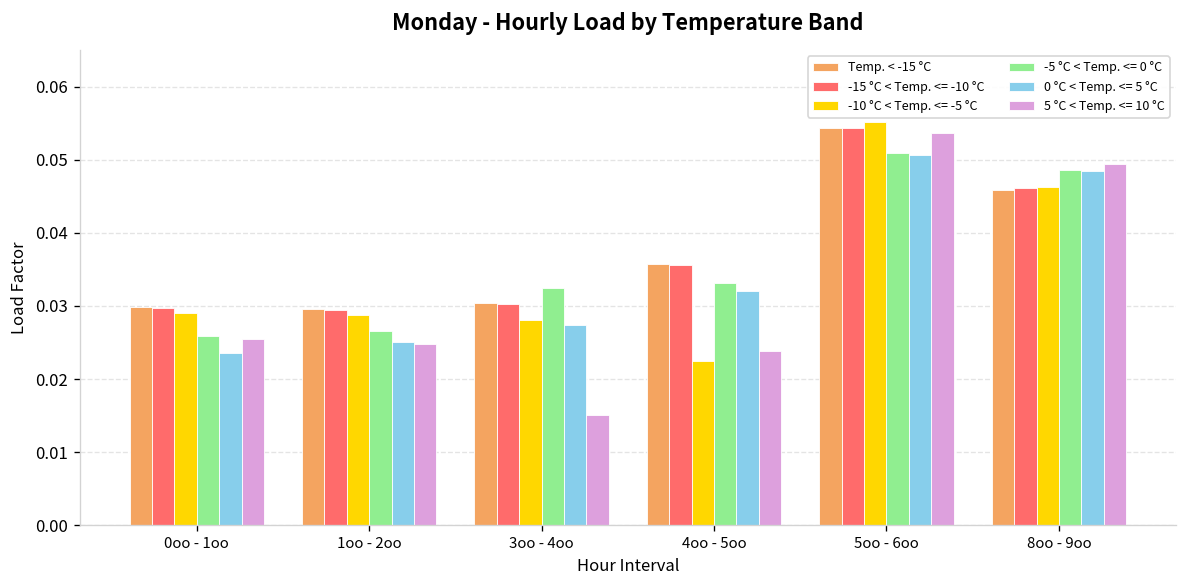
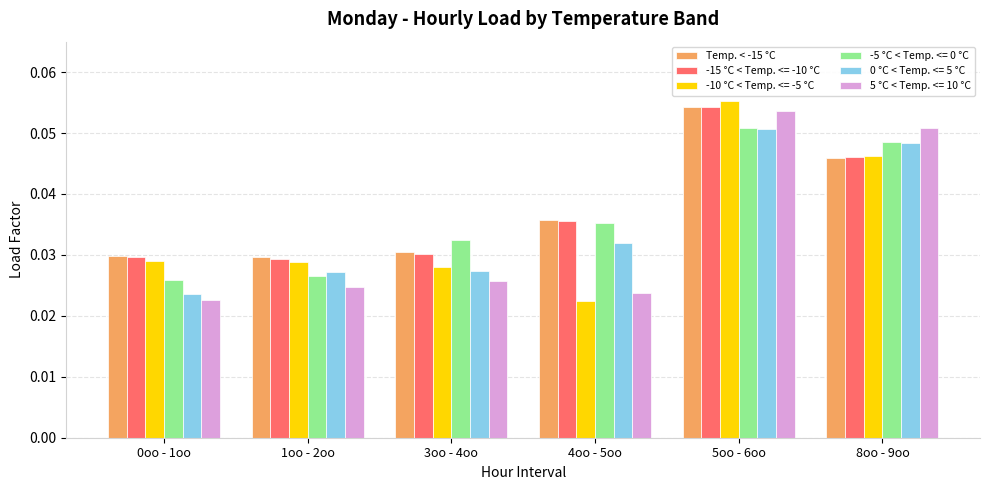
  {
    "-10 °C < Temp. <= -5 °C": {
      "0oo - 1oo": 0.029,
      "1oo - 2oo": 0.029,
      "3oo - 4oo": 0.028,
      "4oo - 5oo": 0.022,
      "5oo - 6oo": 0.055,
      "8oo - 9oo": 0.046
    },
    "-5 °C < Temp. <= 0 °C": {
      "0oo - 1oo": 0.026,
      "1oo - 2oo": 0.027,
      "3oo - 4oo": 0.032,
-     "4oo - 5oo": 0.033,
+     "4oo - 5oo": 0.035,
      "5oo - 6oo": 0.051,
      "8oo - 9oo": 0.049
    },
    "0 °C < Temp. <= 5 °C": {
      "0oo - 1oo": 0.024,
-     "1oo - 2oo": 0.025,
+     "1oo - 2oo": 0.027,
      "3oo - 4oo": 0.027,
      "4oo - 5oo": 0.032,
      "5oo - 6oo": 0.051,
      "8oo - 9oo": 0.048
    },
    "5 °C < Temp. <= 10 °C": {
-     "0oo - 1oo": 0.026,
+     "0oo - 1oo": 0.023,
      "1oo - 2oo": 0.025,
-     "3oo - 4oo": 0.015,
+     "3oo - 4oo": 0.026,
      "4oo - 5oo": 0.024,
      "5oo - 6oo": 0.054,
-     "8oo - 9oo": 0.049
+     "8oo - 9oo": 0.051
    }
  }
